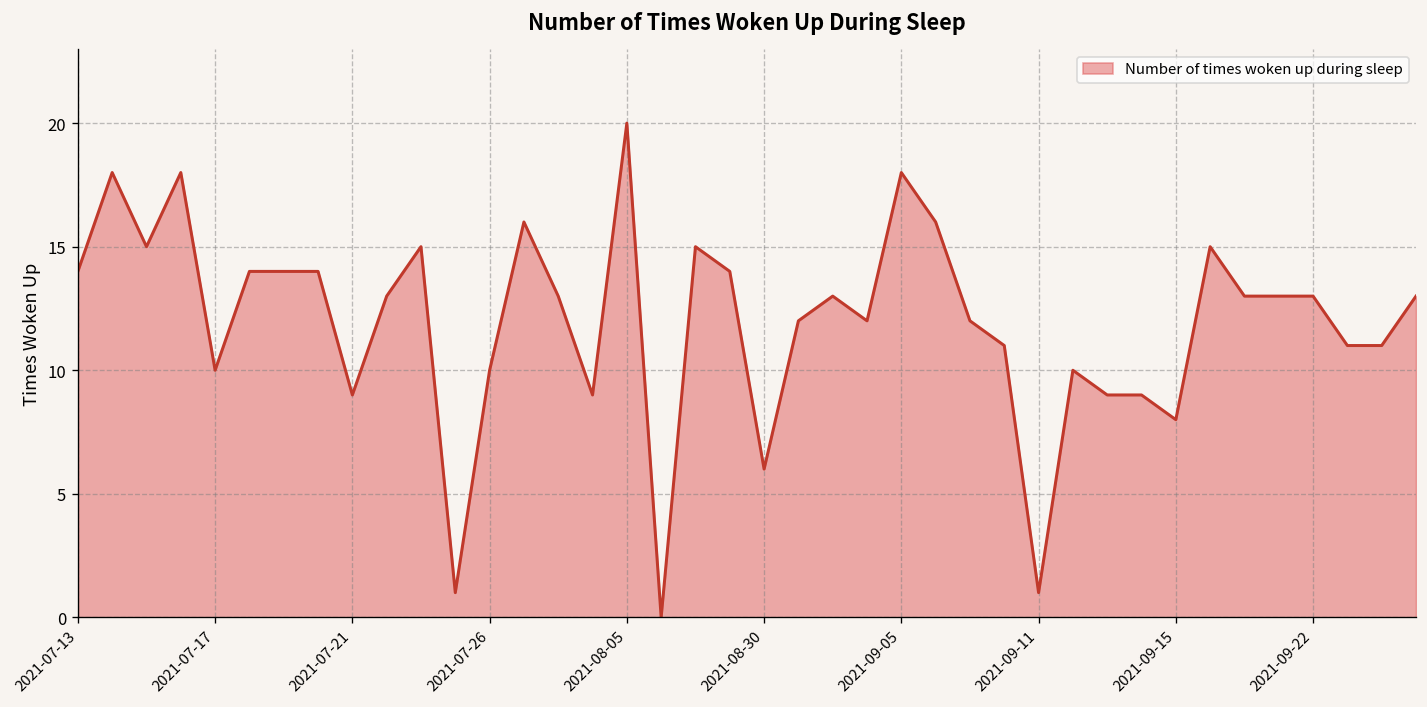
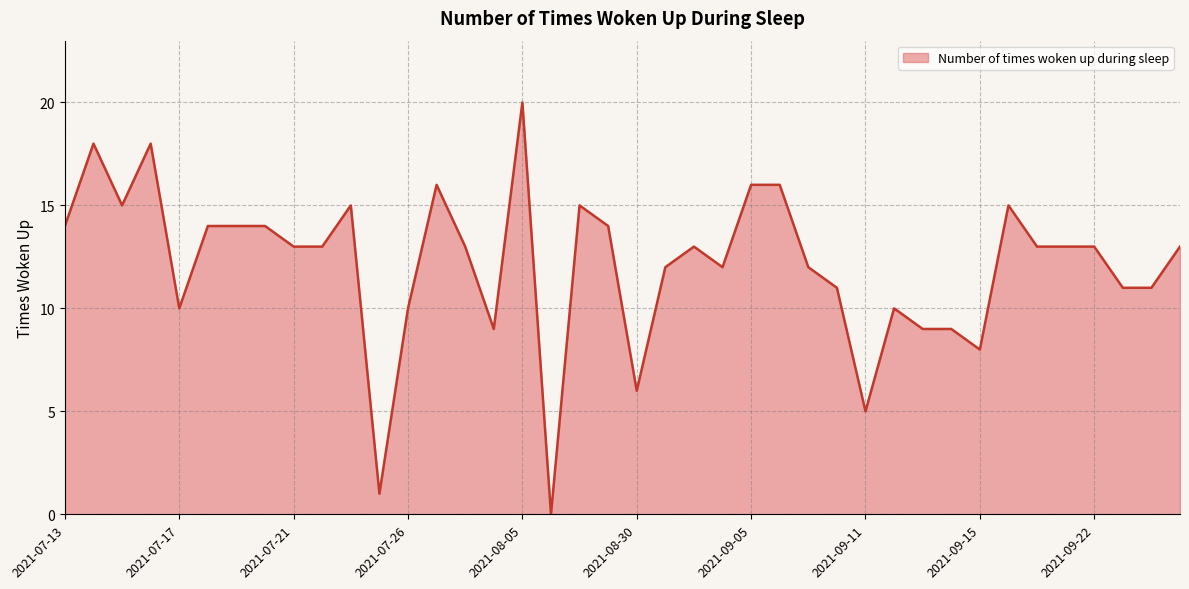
  {
    "2021-07-13": 14,
    "2021-07-17": 10,
-   "2021-07-21": 9,
+   "2021-07-21": 13,
    "2021-07-26": 10,
    "2021-08-05": 20,
    "2021-08-30": 6,
-   "2021-09-05": 18,
-   "2021-09-11": 1,
+   "2021-09-05": 16,
+   "2021-09-11": 5,
    "2021-09-15": 8,
    "2021-09-22": 13
  }
